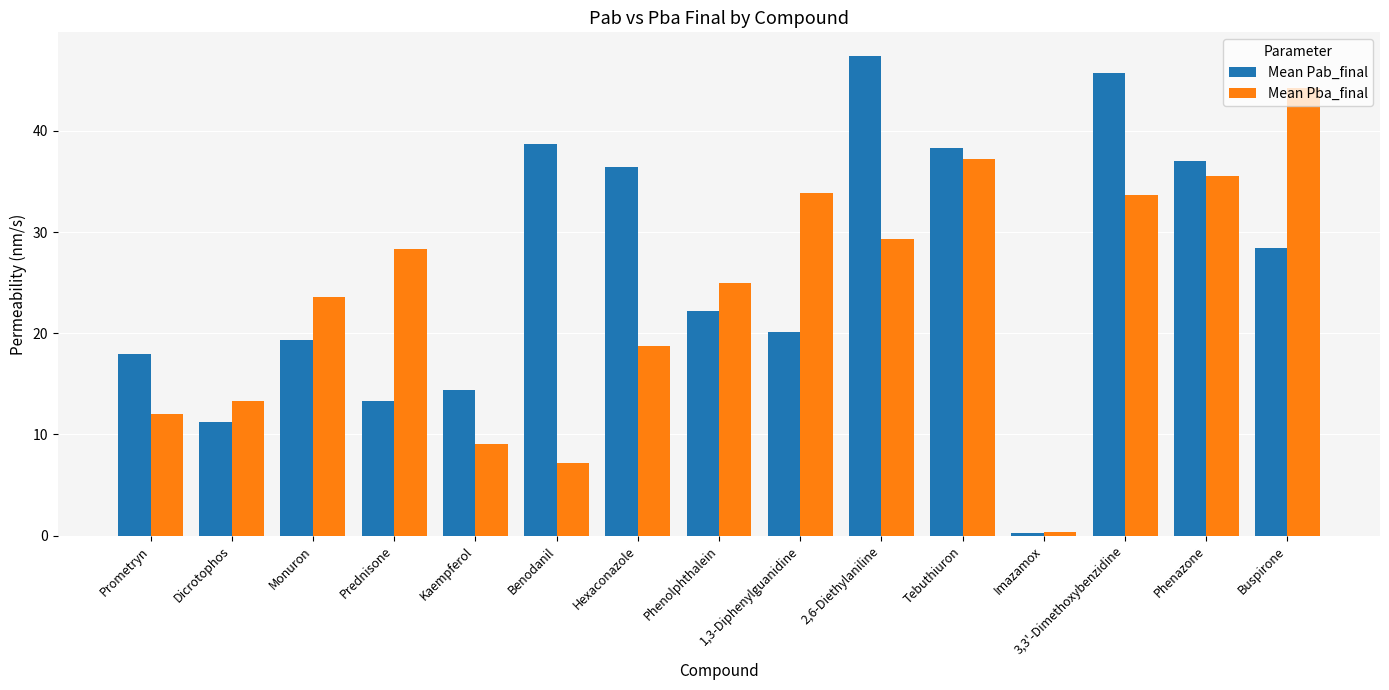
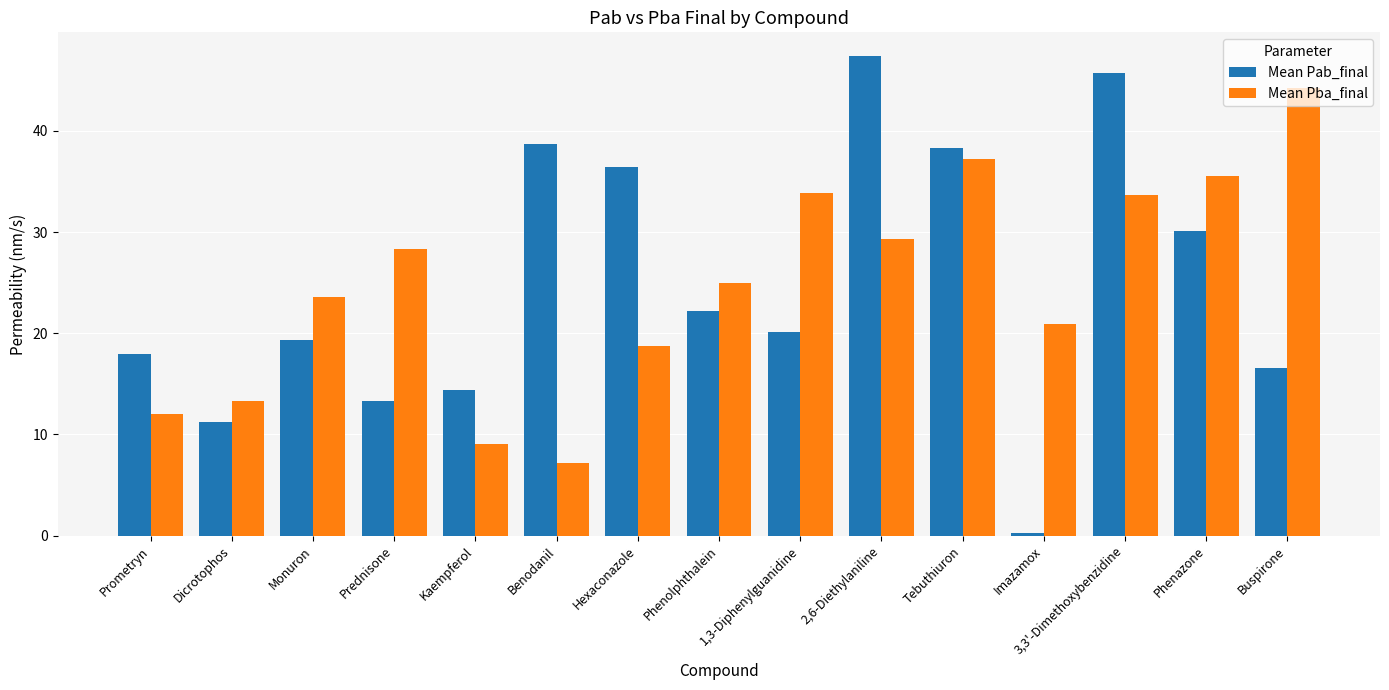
  {
    "Mean Pab_final": {
      "Prometryn": 18.0,
      "Dicrotophos": 11.2,
      "Monuron": 19.3,
      "Prednisone": 13.3,
      "Kaempferol": 14.4,
      "Benodanil": 38.7,
      "Hexaconazole": 36.4,
      "Phenolphthalein": 22.2,
      "1,3-Diphenylguanidine": 20.2,
      "2,6-Diethylaniline": 47.4,
      "Tebuthiuron": 38.3,
      "3,3'-Dimethoxybenzidine": 45.7,
-     "Phenazone": 37.0,
-     "Buspirone": 28.4
+     "Phenazone": 30.1,
+     "Buspirone": 16.6
    },
    "Mean Pba_final": {
      "Prometryn": 12.0,
      "Dicrotophos": 13.3,
      "Monuron": 23.6,
      "Prednisone": 28.4,
      "Kaempferol": 9.1,
      "Benodanil": 7.1,
      "Hexaconazole": 18.7,
      "Phenolphthalein": 25.0,
      "1,3-Diphenylguanidine": 33.8,
      "2,6-Diethylaniline": 29.3,
      "Tebuthiuron": 37.2,
-     "Imazamox": 0.3,
+     "Imazamox": 20.9,
      "3,3'-Dimethoxybenzidine": 33.7,
      "Phenazone": 35.6
    }
  }
